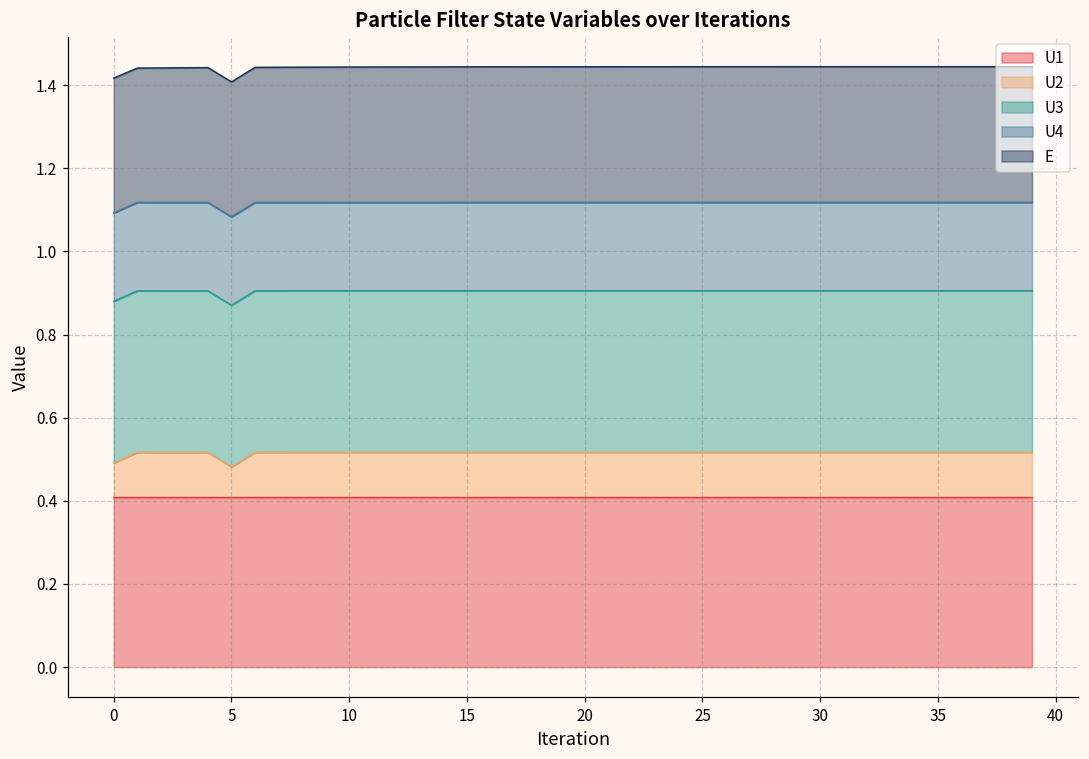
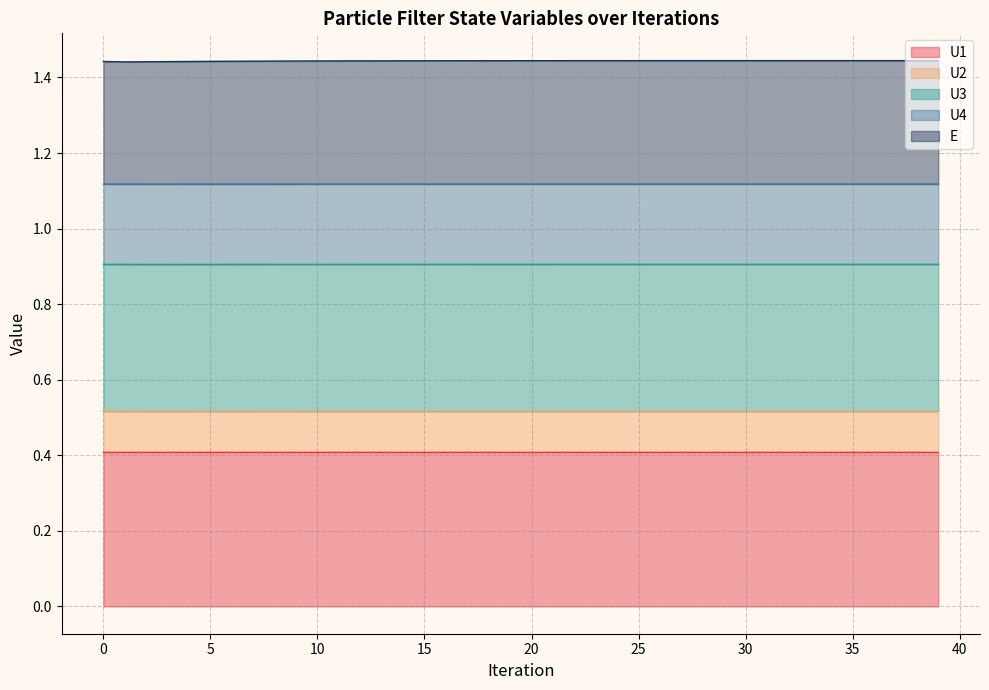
  {
    "U1": {
      "0": 0.41,
      "5": 0.41,
      "10": 0.41,
      "15": 0.41,
      "20": 0.41,
      "25": 0.41,
      "30": 0.41,
      "35": 0.41
    },
    "U2": {
-     "0": 0.08,
-     "5": 0.07,
+     "0": 0.11,
+     "5": 0.11,
      "10": 0.11,
      "15": 0.11,
      "20": 0.11,
      "25": 0.11,
      "30": 0.11,
      "35": 0.11
    },
    "E": {
      "0": 0.32,
      "5": 0.32,
      "10": 0.33,
      "15": 0.33,
      "20": 0.33,
      "25": 0.33,
      "30": 0.33,
      "35": 0.33
    }
  }
